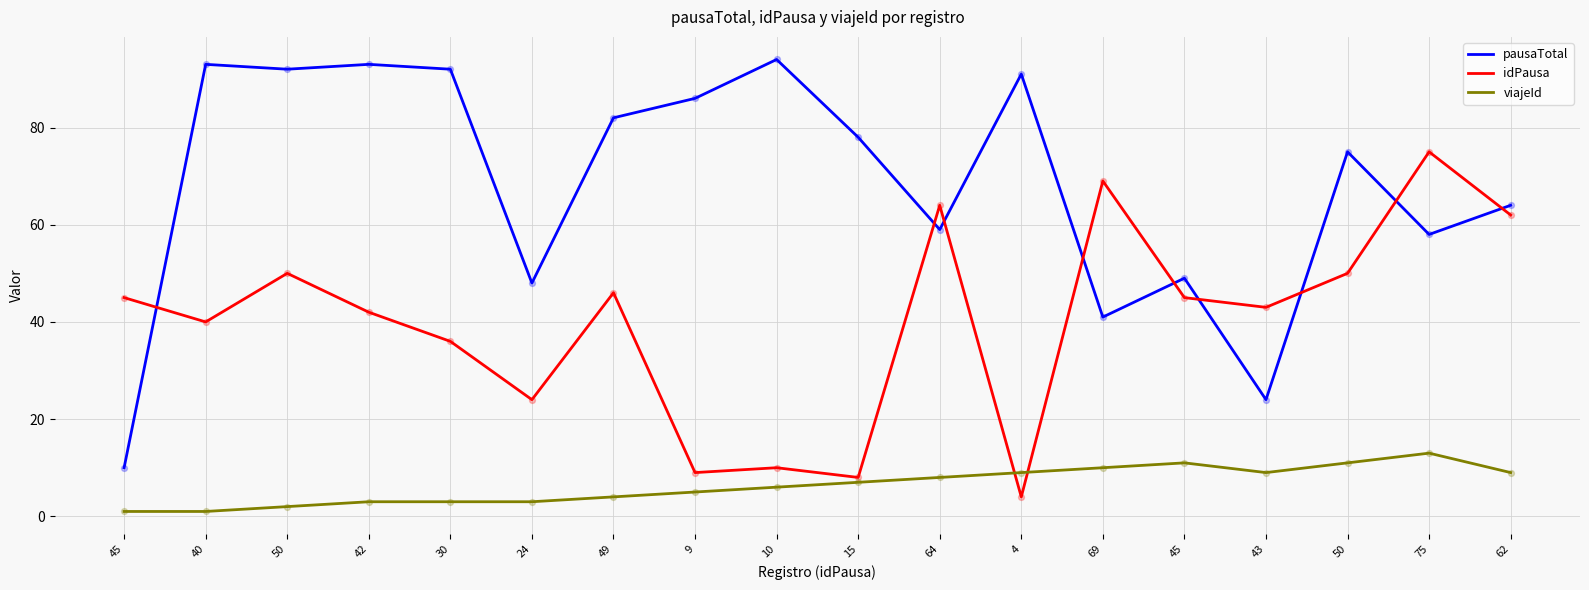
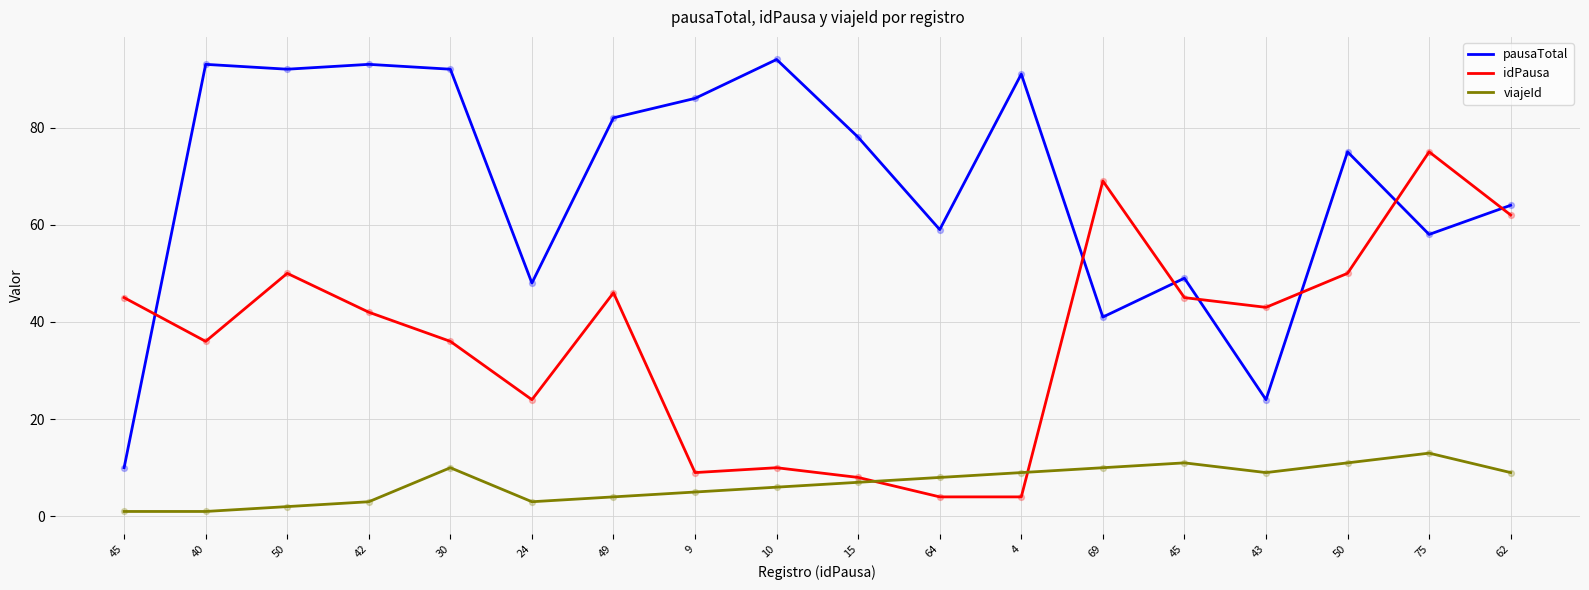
  {
    "pausaTotal": {
      "40": 93,
      "42": 93,
      "30": 92,
      "24": 48,
      "49": 82,
      "9": 86,
      "10": 94,
      "15": 78,
      "64": 59,
      "4": 91,
      "69": 41,
      "43": 24,
      "75": 58,
      "62": 64
    },
    "idPausa": {
-     "40": 40,
+     "40": 36,
      "42": 42,
      "30": 36,
      "24": 24,
      "49": 46,
      "9": 9,
      "10": 10,
      "15": 8,
-     "64": 64,
+     "64": 4,
      "4": 4,
      "69": 69,
      "43": 43,
      "75": 75,
      "62": 62
    },
    "viajeId": {
      "40": 1,
      "42": 3,
-     "30": 3,
+     "30": 10,
      "24": 3,
      "49": 4,
      "9": 5,
      "10": 6,
      "15": 7,
      "64": 8,
      "4": 9,
      "69": 10,
      "43": 9,
      "75": 13,
      "62": 9
    }
  }
